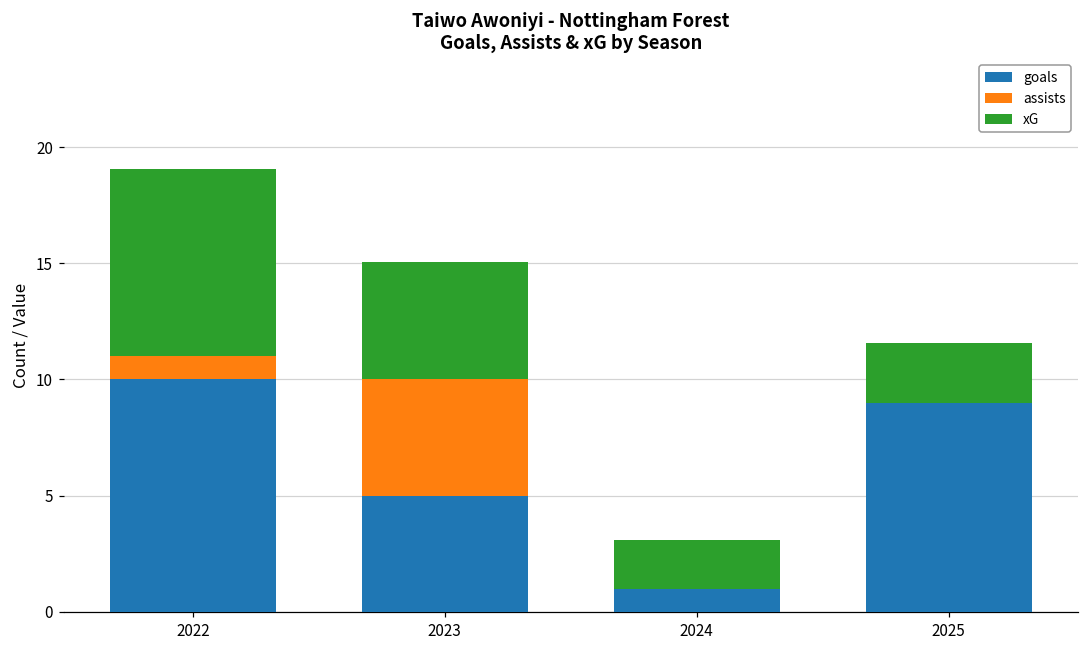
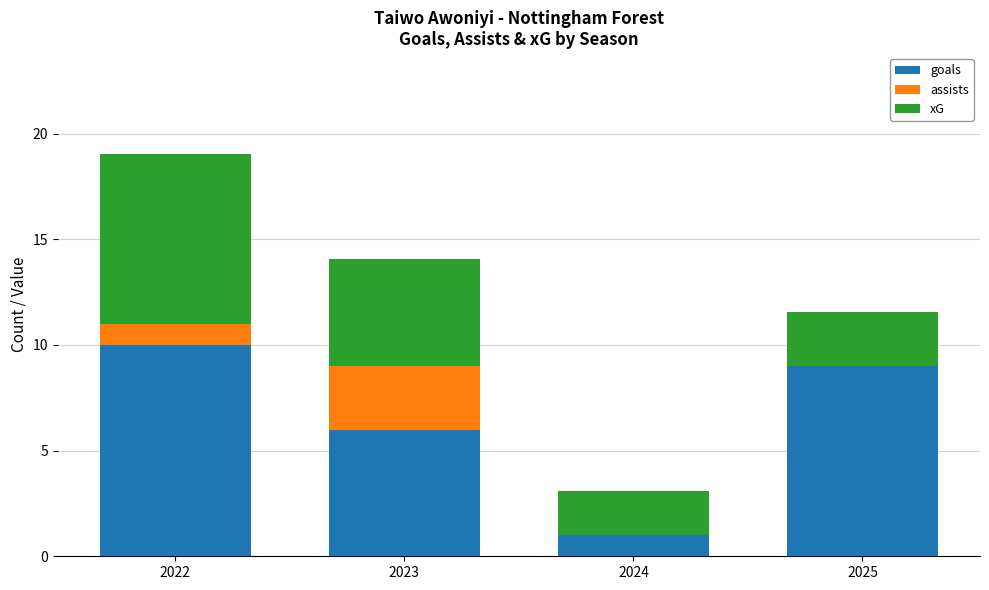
  {
    "goals": {
      "2022": 10,
-     "2023": 5,
+     "2023": 6,
      "2024": 1,
      "2025": 9
    },
    "assists": {
      "2022": 1,
-     "2023": 5,
+     "2023": 3,
      "2024": 0,
      "2025": 0
    },
    "xG": {
      "2022": 8,
      "2023": 5,
      "2024": 2,
      "2025": 2.6
    }
  }
